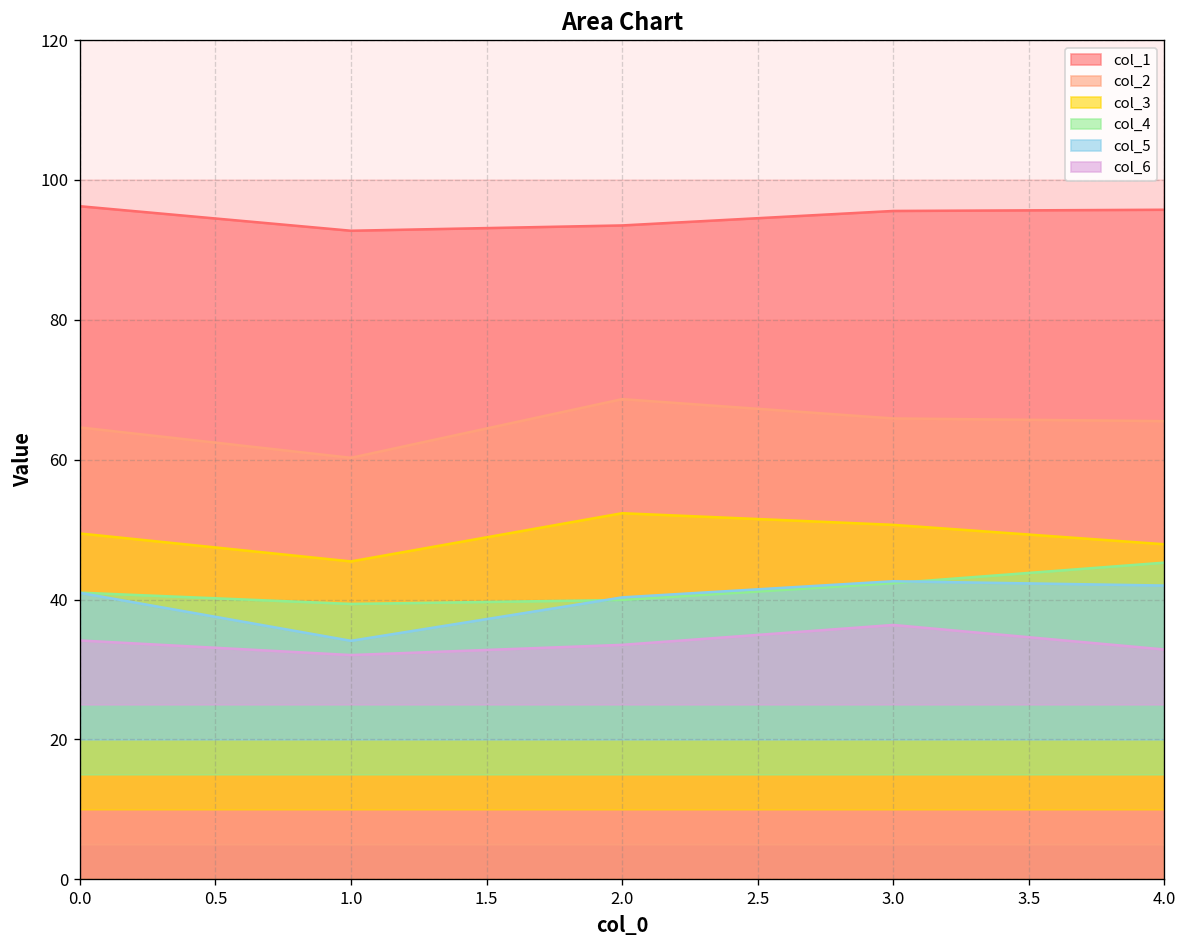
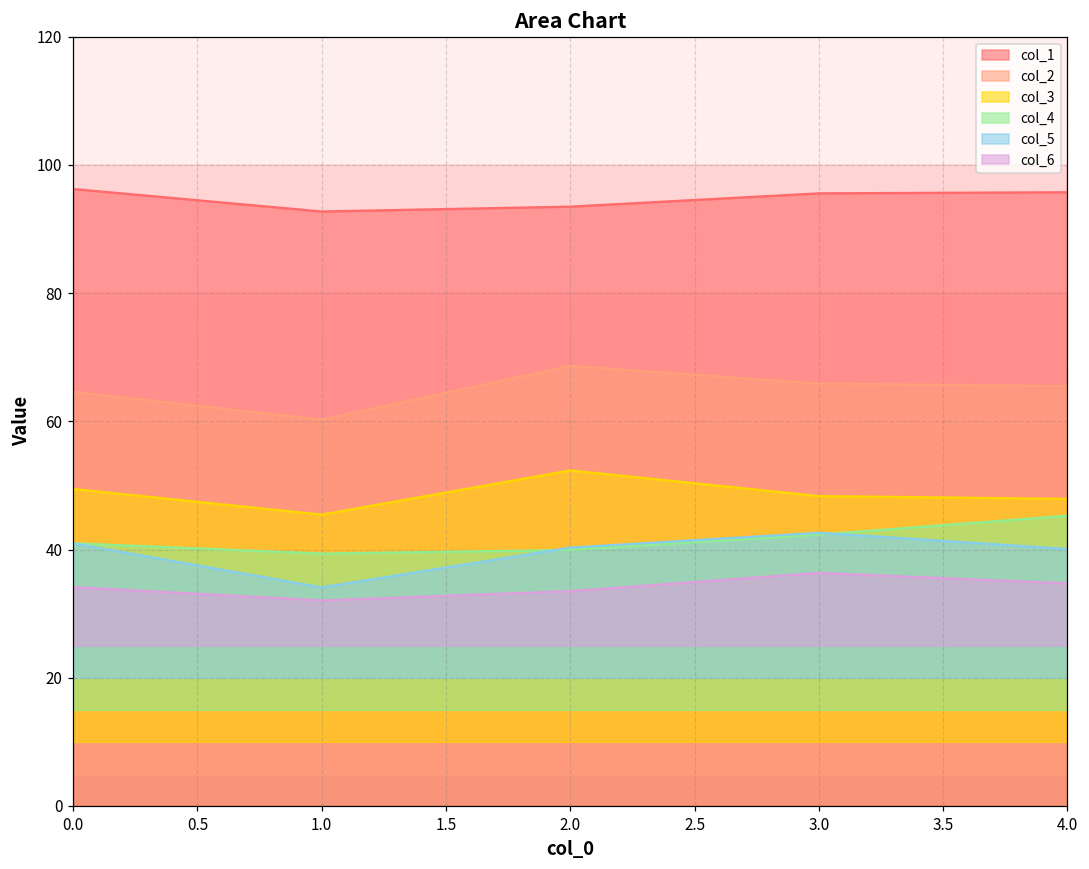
  {
    "col_3": {
      "0.0": 49,
      "1.0": 45,
      "2.0": 52,
-     "3.0": 51,
+     "3.0": 48,
      "4.0": 48
    },
    "col_4": {
      "1.0": 39,
      "4.0": 45
    },
    "col_5": {
      "1.0": 34,
-     "4.0": 42
+     "4.0": 40
    },
    "col_6": {
      "0.0": 34,
      "1.0": 32,
      "2.0": 34,
      "3.0": 36,
-     "4.0": 33
+     "4.0": 35
    }
  }
